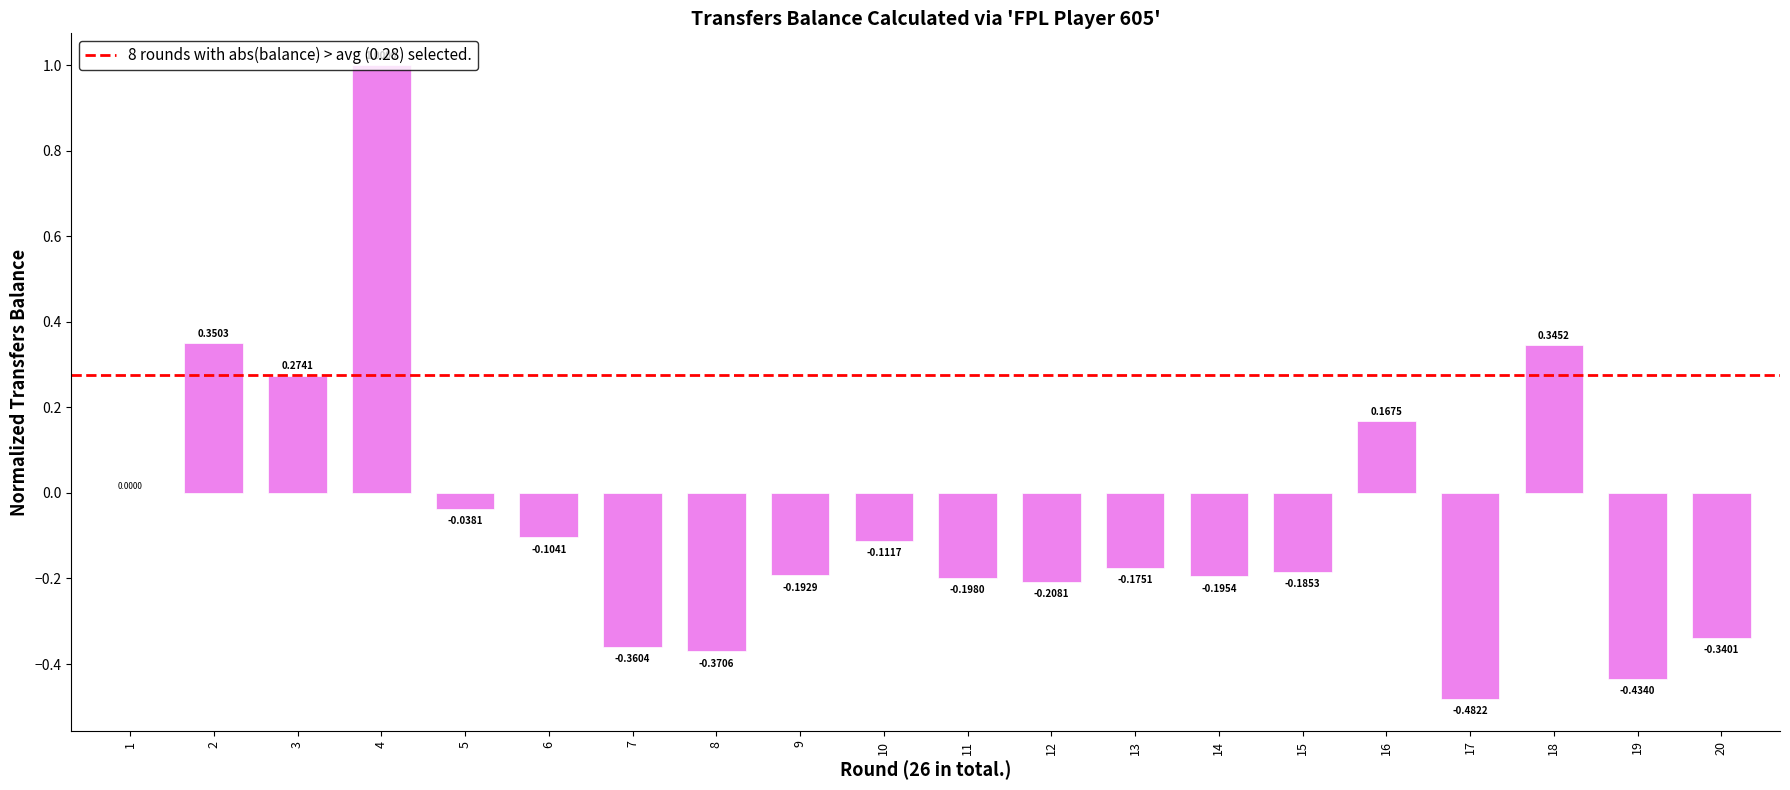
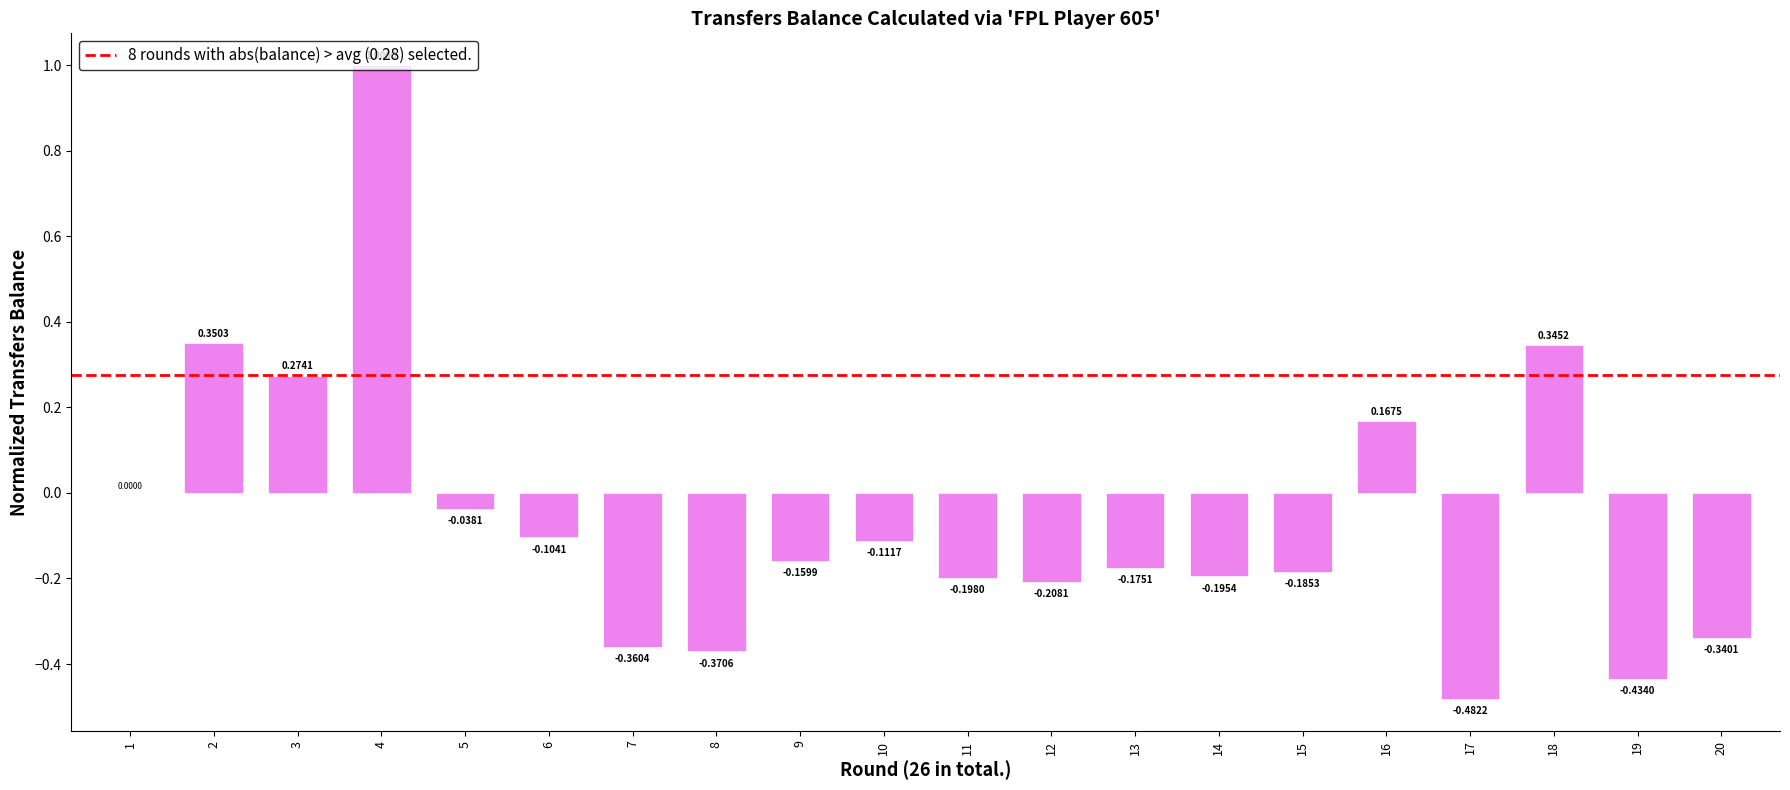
  {
    "1": 0.0000,
    "2": 0.3503,
    "3": 0.2741,
    "5": -0.0381,
    "6": -0.1041,
    "7": -0.3604,
    "8": -0.3706,
-   "9": -0.1929,
+   "9": -0.1599,
    "10": -0.1117,
    "11": -0.1980,
    "12": -0.2081,
    "13": -0.1751,
    "14": -0.1954,
    "15": -0.1853,
    "16": 0.1675,
    "17": -0.4822,
    "18": 0.3452,
    "19": -0.4340,
    "20": -0.3401
  }
